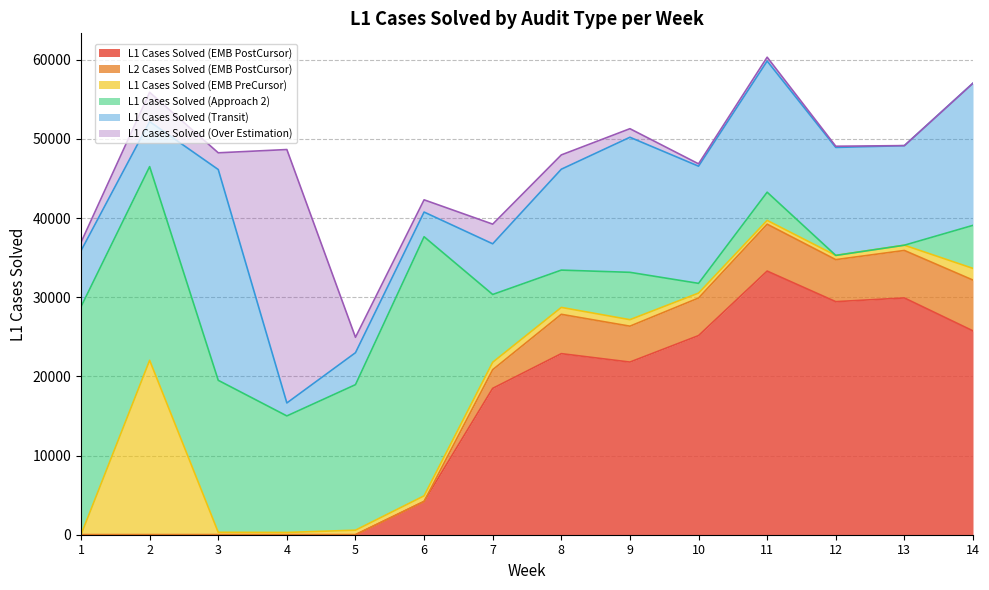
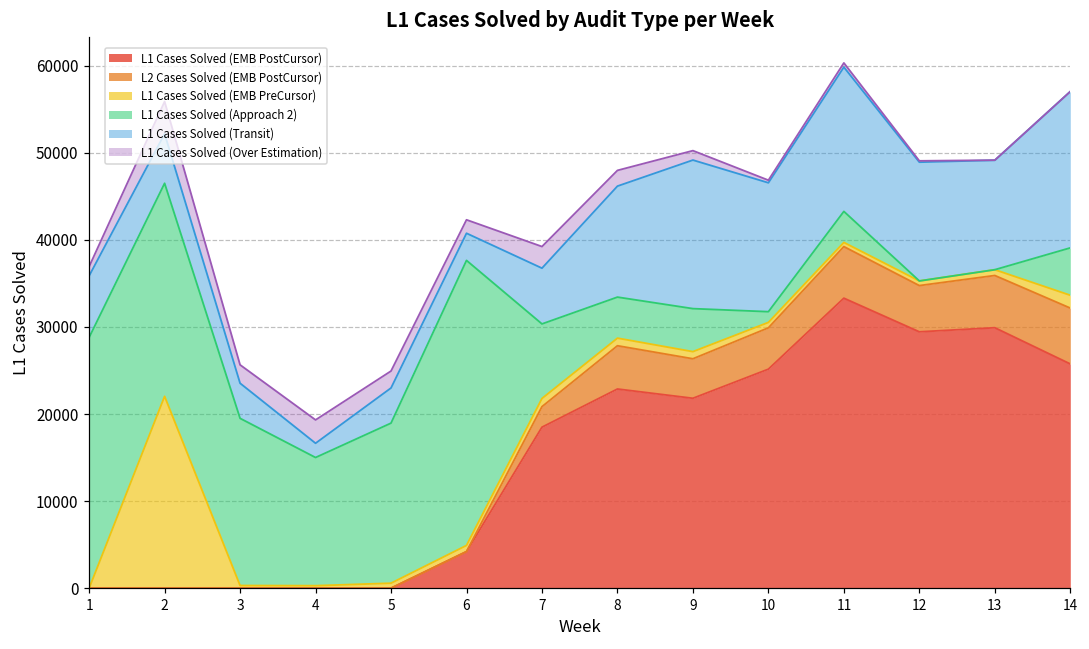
  {
    "L1 Cases Solved (EMB PreCursor)": {
      "2": 22000,
      "5": 1000,
      "6": 1000,
      "7": 1000,
      "8": 1000,
      "9": 1000,
      "10": 1000,
      "11": 0,
      "14": 1000
    },
    "L1 Cases Solved (Approach 2)": {
      "1": 29000,
      "2": 24000,
      "3": 19000,
      "4": 15000,
      "5": 18000,
      "6": 33000,
      "7": 9000,
      "8": 5000,
-     "9": 6000,
+     "9": 5000,
      "10": 1000,
      "11": 4000,
      "14": 5000
    },
    "L1 Cases Solved (Transit)": {
      "1": 7000,
-     "3": 27000,
+     "3": 4000,
      "4": 2000,
      "5": 4000,
      "6": 3000,
      "7": 6000,
      "8": 13000,
      "9": 17000,
      "11": 17000
    },
    "L1 Cases Solved (Over Estimation)": {
      "1": 1000,
      "3": 2000,
-     "4": 32000,
+     "4": 3000,
      "5": 2000,
      "6": 2000,
      "7": 2000,
      "8": 2000,
      "9": 1000,
      "11": 0
    }
  }
